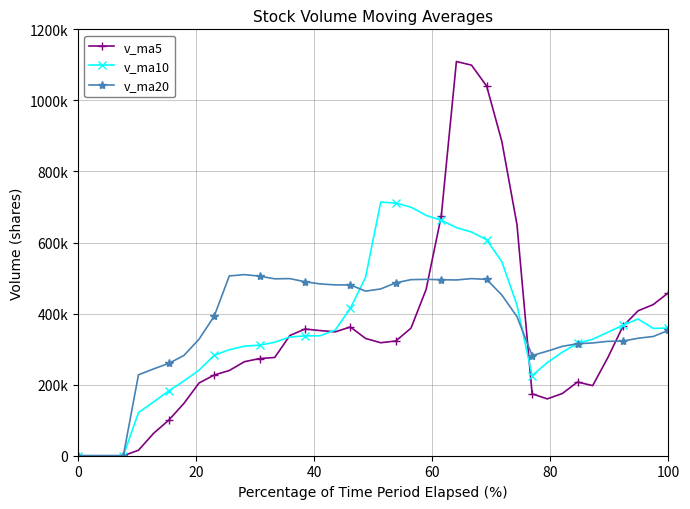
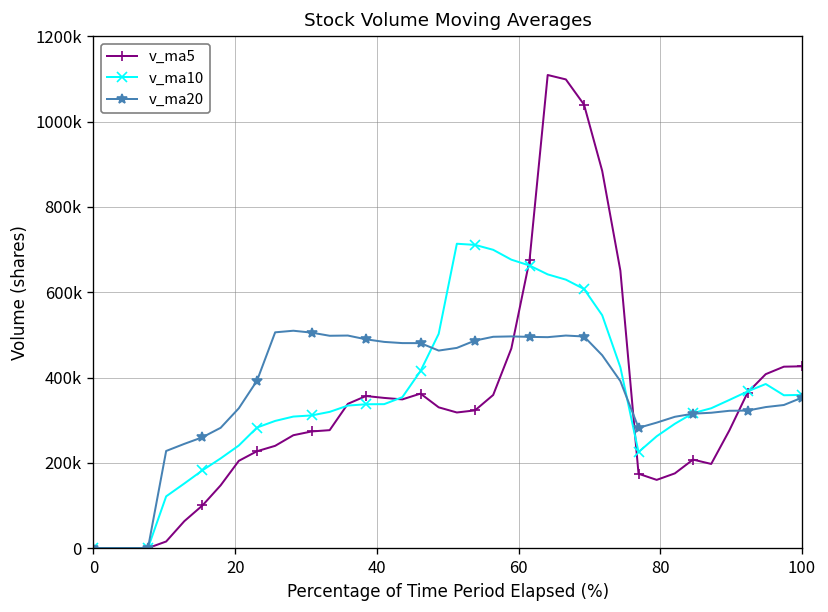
  {
    "v_ma5": {
-     "100": 460000
+     "100": 430000
    }
  }
